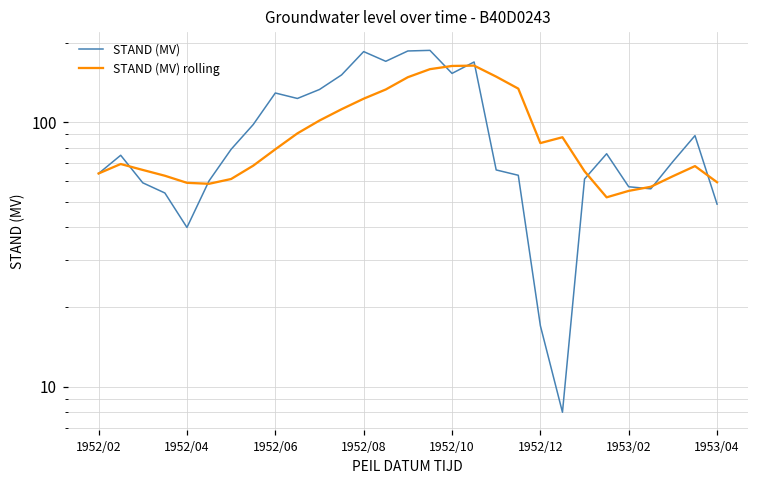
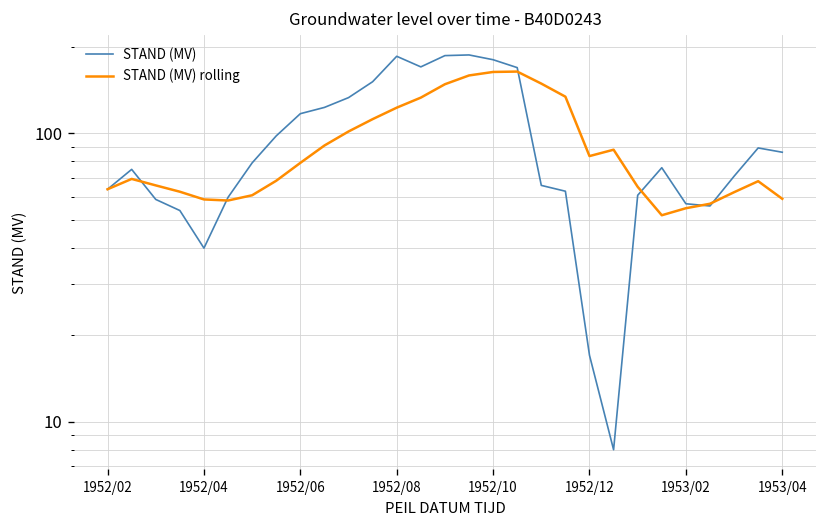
  {
    "STAND (MV)": {
      "1952/04": 40,
-     "1952/06": 130,
+     "1952/06": 120,
      "1952/08": 190,
-     "1952/10": 150,
+     "1952/10": 180,
      "1952/12": 17,
      "1953/02": 57,
-     "1953/04": 49
+     "1953/04": 86
    },
    "STAND (MV) rolling": {
      "1952/04": 59,
      "1952/06": 79,
      "1952/08": 120,
      "1952/10": 160,
      "1952/12": 83,
      "1953/02": 55,
      "1953/04": 59
    }
  }
